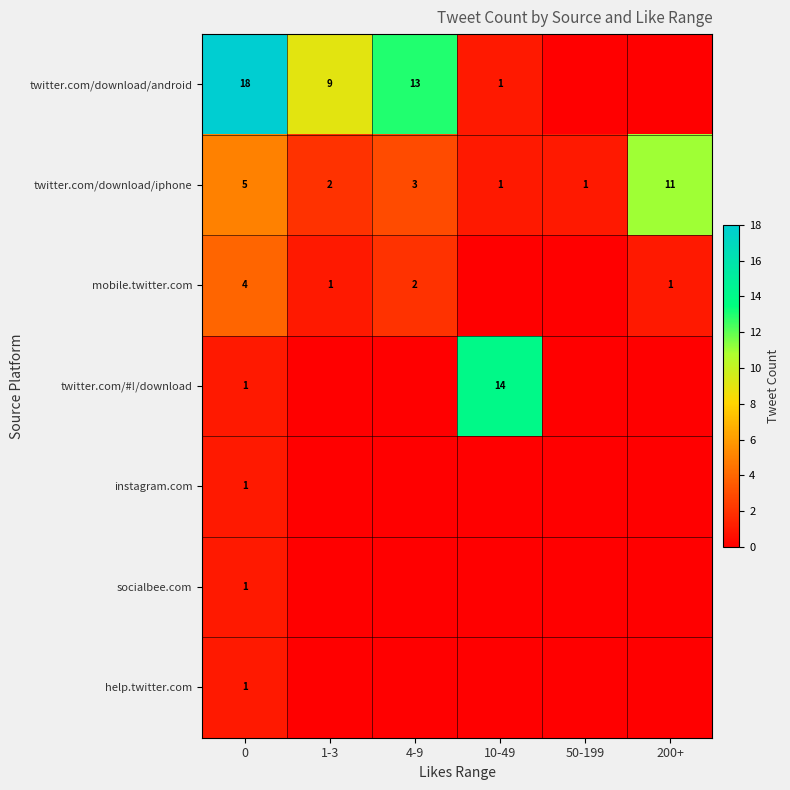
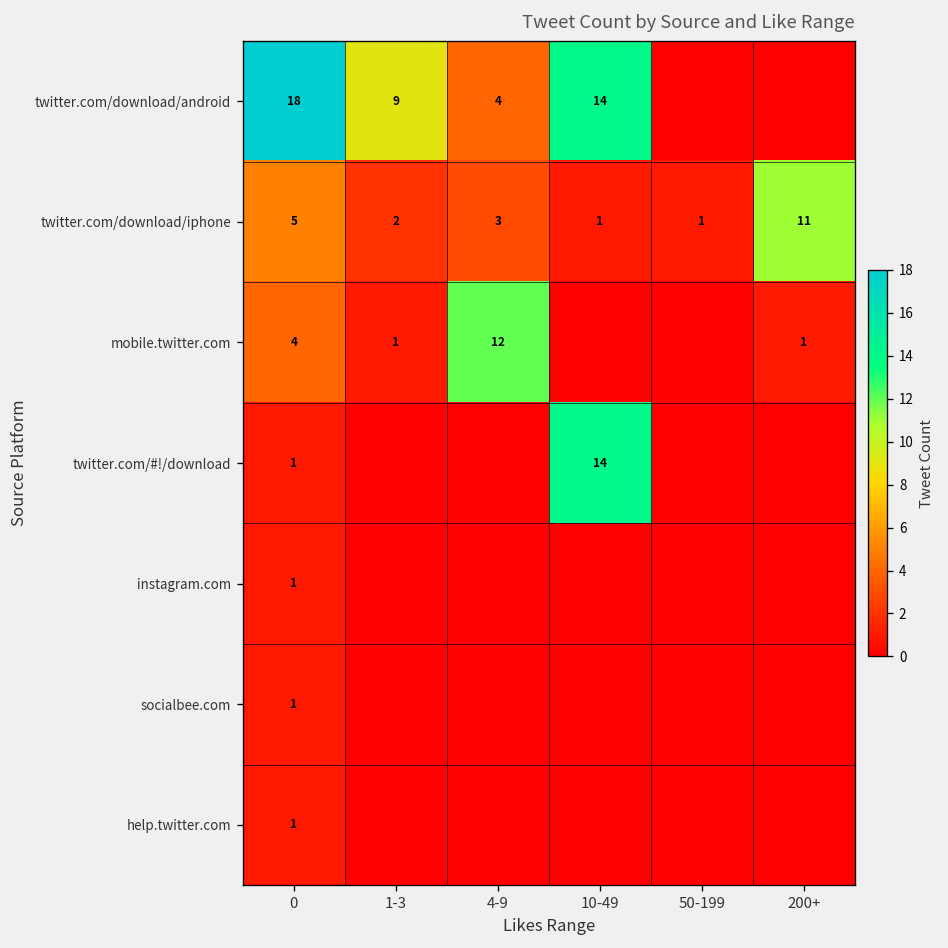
  {
    "twitter.com/download/android": {
      "0": 18,
      "1-3": 9,
-     "4-9": 13,
-     "10-49": 1
+     "4-9": 4,
+     "10-49": 14
    },
    "twitter.com/download/iphone": {
      "0": 5,
      "1-3": 2,
      "4-9": 3,
      "10-49": 1,
      "50-199": 1,
      "200+": 11
    },
    "mobile.twitter.com": {
      "0": 4,
      "1-3": 1,
-     "4-9": 2,
+     "4-9": 12,
      "200+": 1
    },
    "twitter.com/#!/download": {
      "0": 1,
      "10-49": 14
    },
    "instagram.com": {
      "0": 1
    },
    "socialbee.com": {
      "0": 1
    },
    "help.twitter.com": {
      "0": 1
    }
  }
